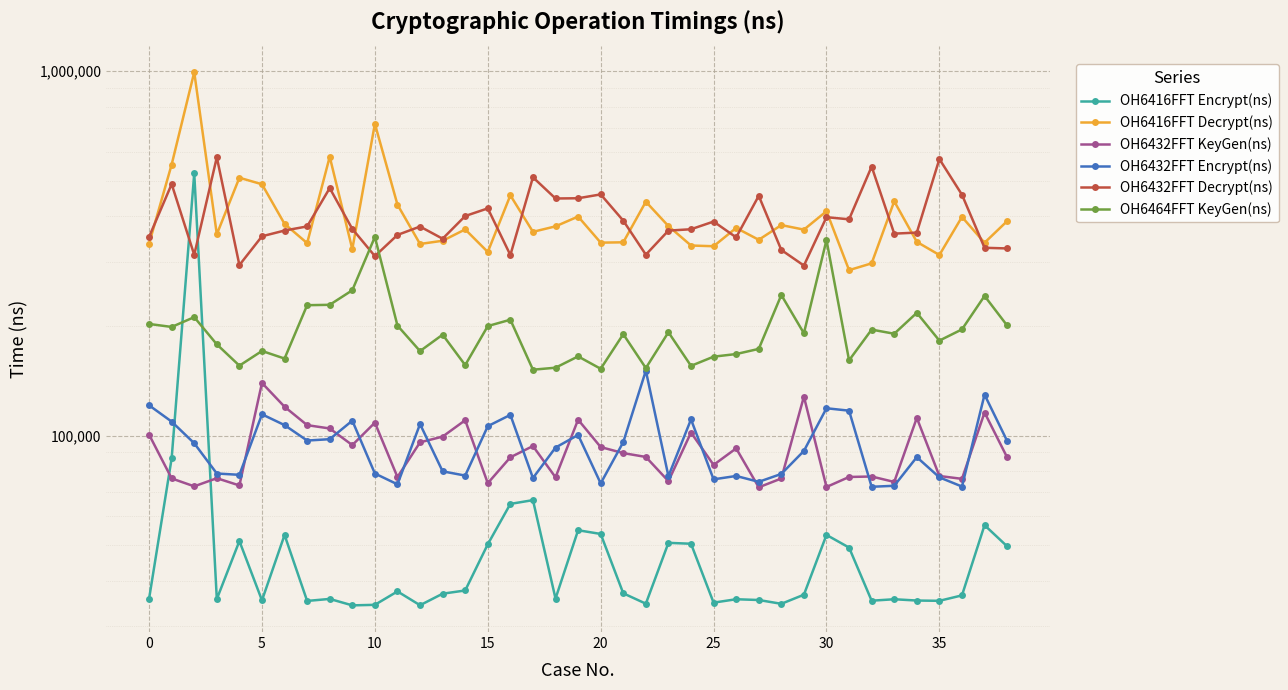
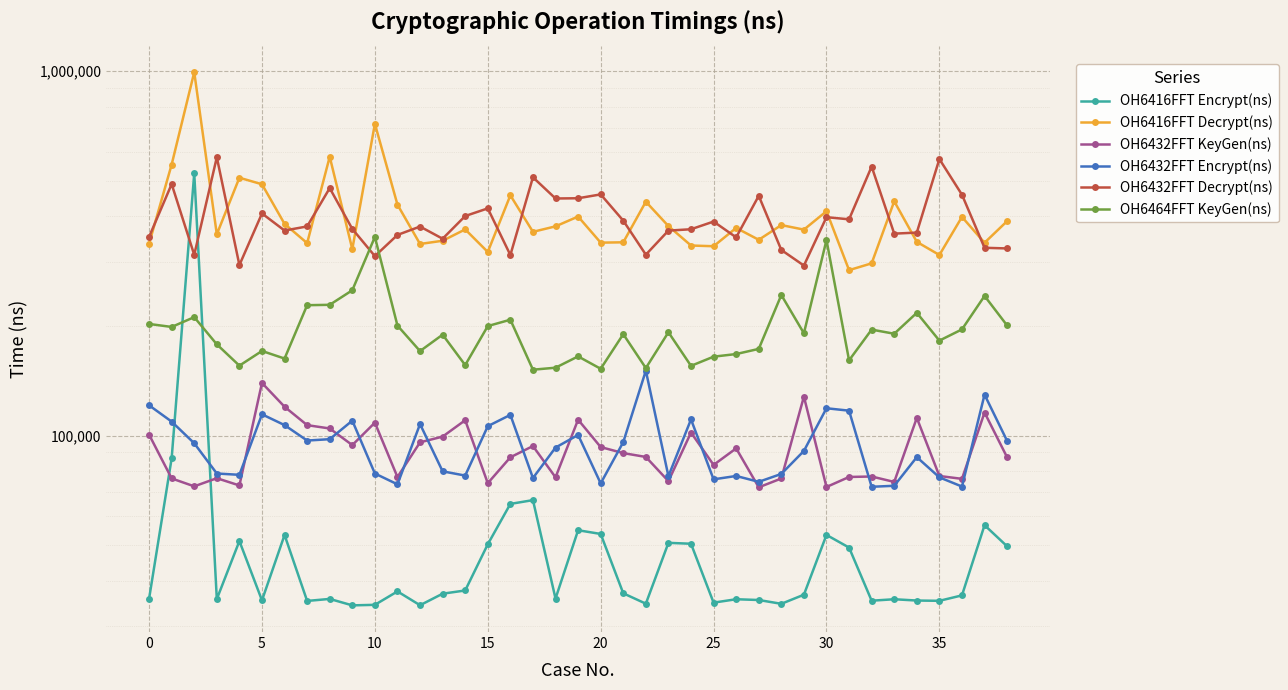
  {
    "OH6416FFT Encrypt(ns)": {
      "0": "36,000",
      "5": "35,000",
      "10": "34,000",
      "15": "50,000",
      "20": "54,000",
      "25": "35,000",
      "30": "53,000",
      "35": "35,000"
    },
    "OH6416FFT Decrypt(ns)": {
      "0": "340,000",
      "5": "490,000",
      "10": "720,000",
      "15": "320,000",
      "20": "340,000",
      "25": "330,000",
      "30": "410,000",
      "35": "310,000"
    },
    "OH6432FFT KeyGen(ns)": {
      "0": "101,000",
      "5": "139,000",
      "10": "108,000",
      "15": "74,000",
      "20": "93,000",
      "25": "83,000",
      "30": "72,000"
    },
    "OH6432FFT Encrypt(ns)": {
      "0": "121,000",
      "5": "114,000",
      "10": "79,000",
      "15": "106,000",
      "20": "74,000",
      "25": "76,000",
      "30": "119,000"
    },
    "OH6432FFT Decrypt(ns)": {
      "0": "350,000",
-     "5": "350,000",
+     "5": "410,000",
      "10": "310,000",
      "15": "420,000",
      "20": "460,000",
      "25": "390,000",
      "30": "400,000",
      "35": "570,000"
    },
    "OH6464FFT KeyGen(ns)": {
      "0": "200,000",
      "5": "170,000",
      "10": "350,000",
      "15": "200,000",
      "20": "152,000",
      "25": "160,000",
      "30": "340,000",
      "35": "180,000"
    }
  }
